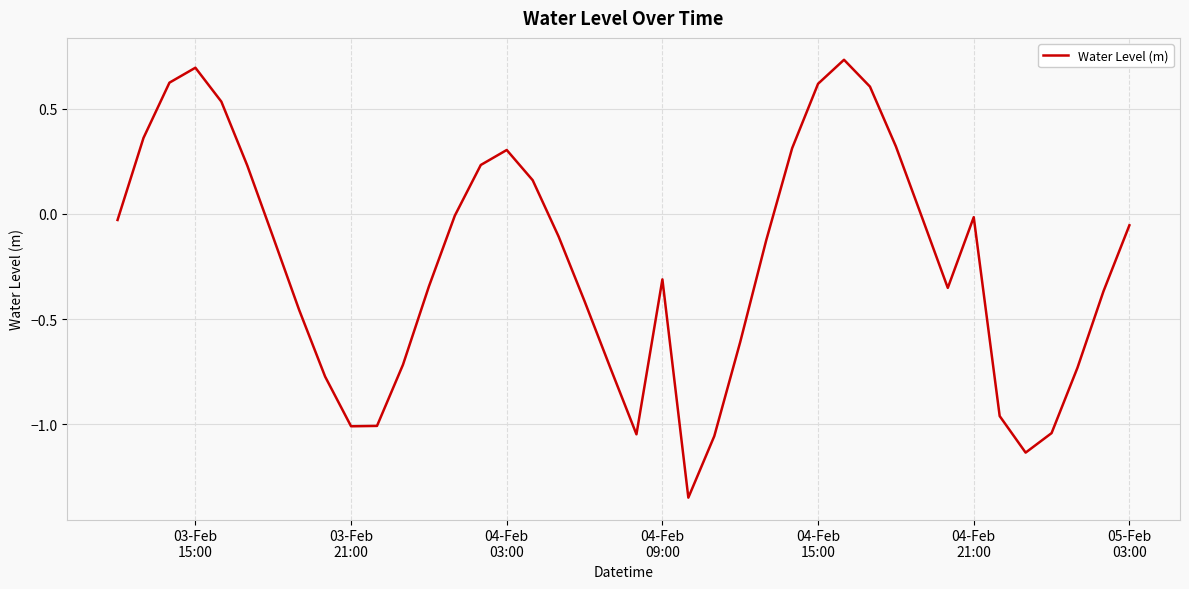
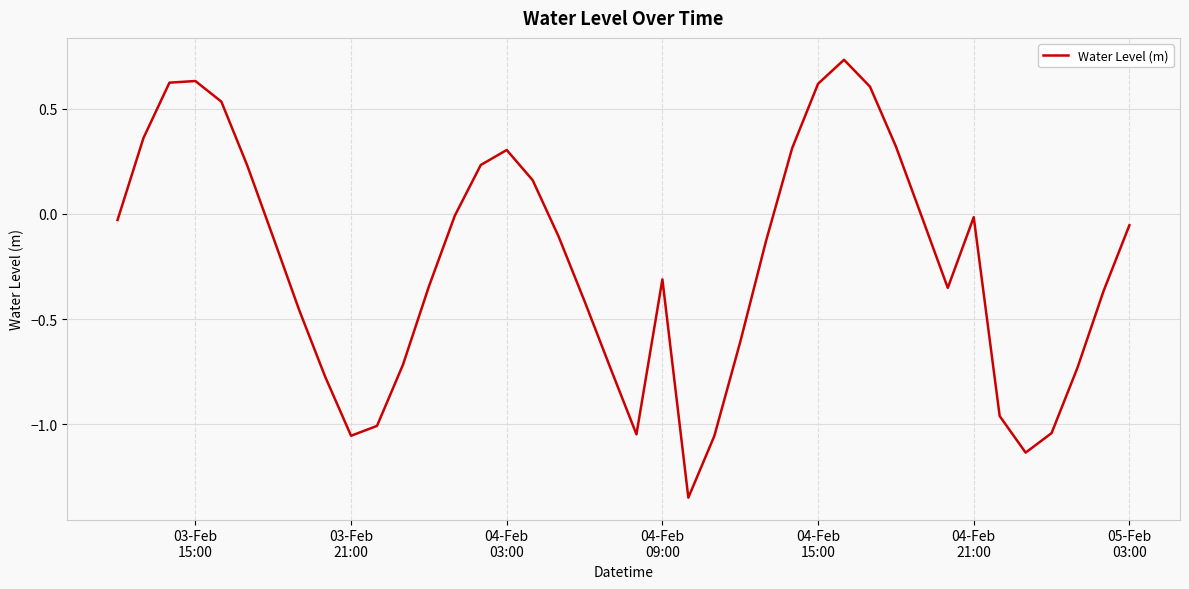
  {
-   "03-Feb 15:00": 0.70,
-   "03-Feb 21:00": -1.01,
+   "03-Feb 15:00": 0.63,
+   "03-Feb 21:00": -1.05,
    "04-Feb 03:00": 0.30,
    "04-Feb 09:00": -0.31,
    "04-Feb 15:00": 0.62,
    "04-Feb 21:00": -0.02,
    "05-Feb 03:00": -0.05
  }
